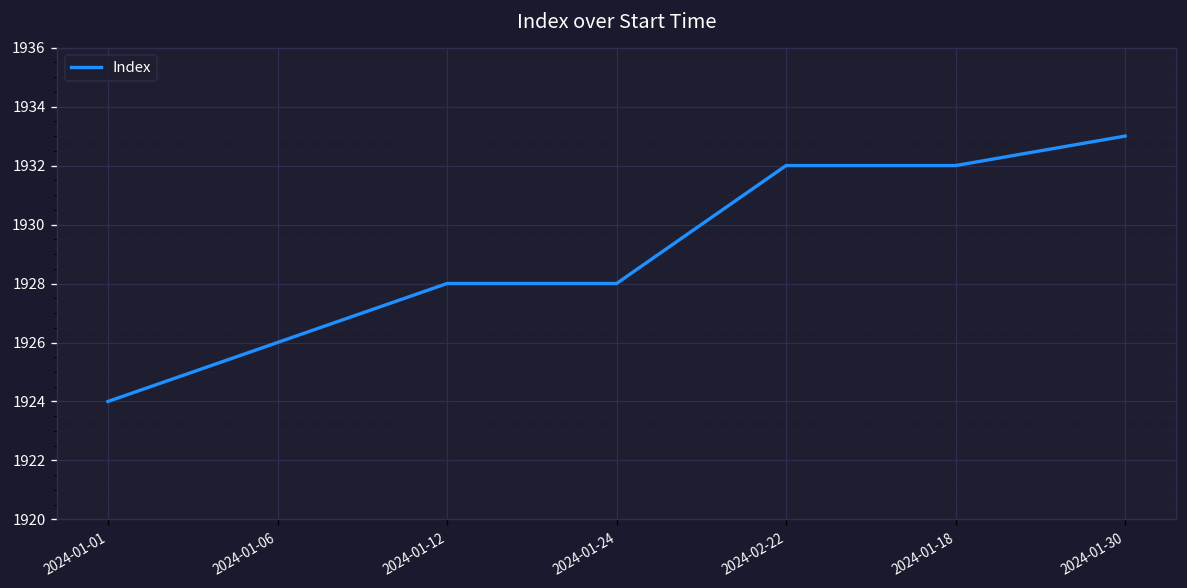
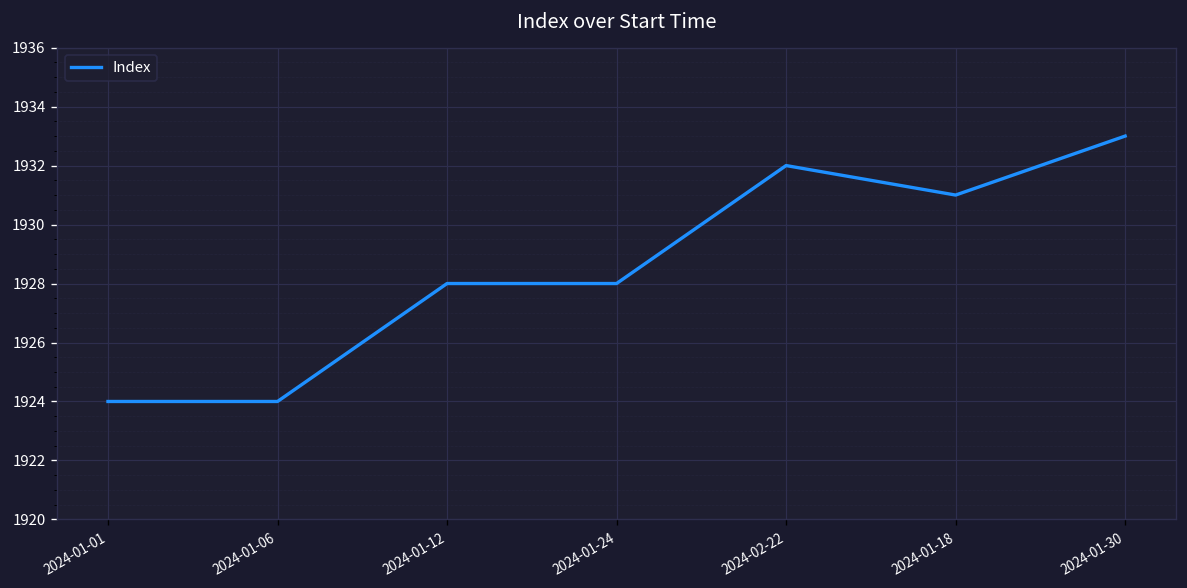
  {
    "2024-01-01": 1924,
-   "2024-01-06": 1926,
+   "2024-01-06": 1924,
    "2024-01-12": 1928,
    "2024-01-24": 1928,
    "2024-02-22": 1932,
-   "2024-01-18": 1932,
+   "2024-01-18": 1931,
    "2024-01-30": 1933
  }
